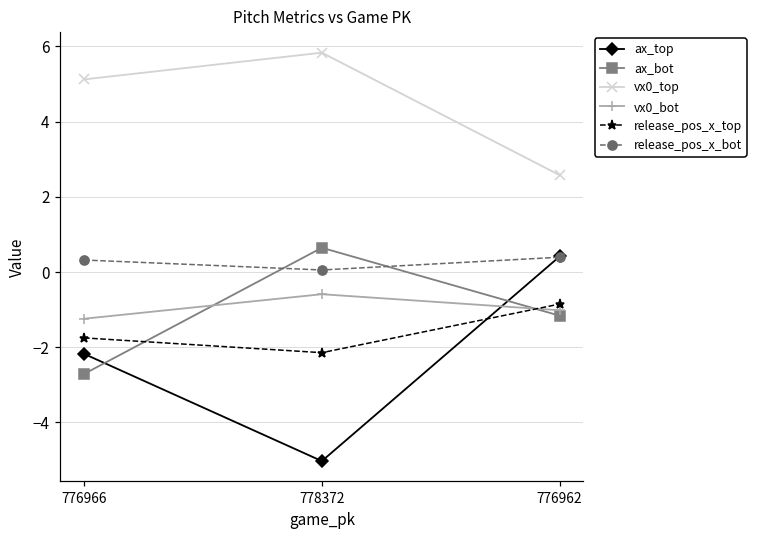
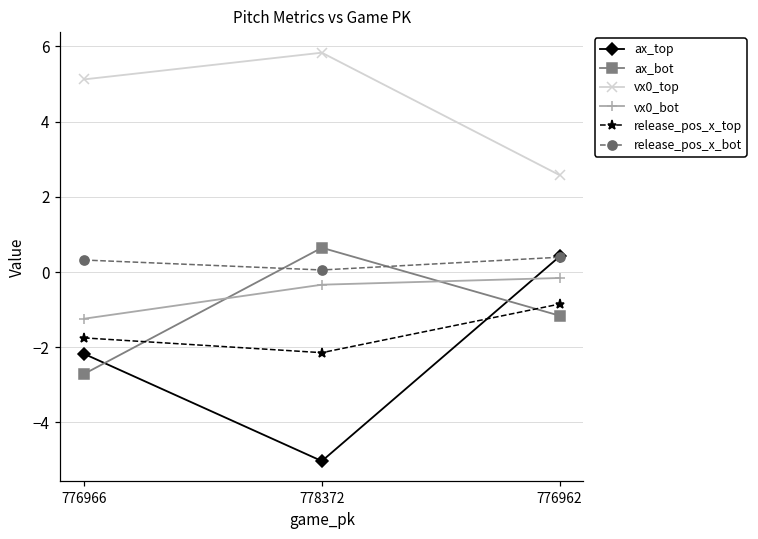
  {
    "vx0_top": {
      "776966": 5.1,
      "778372": 5.8,
      "776962": 2.6
    },
    "vx0_bot": {
      "776966": -1.2,
-     "778372": -0.6,
-     "776962": -1.0
+     "778372": -0.3,
+     "776962": -0.2
    }
  }
